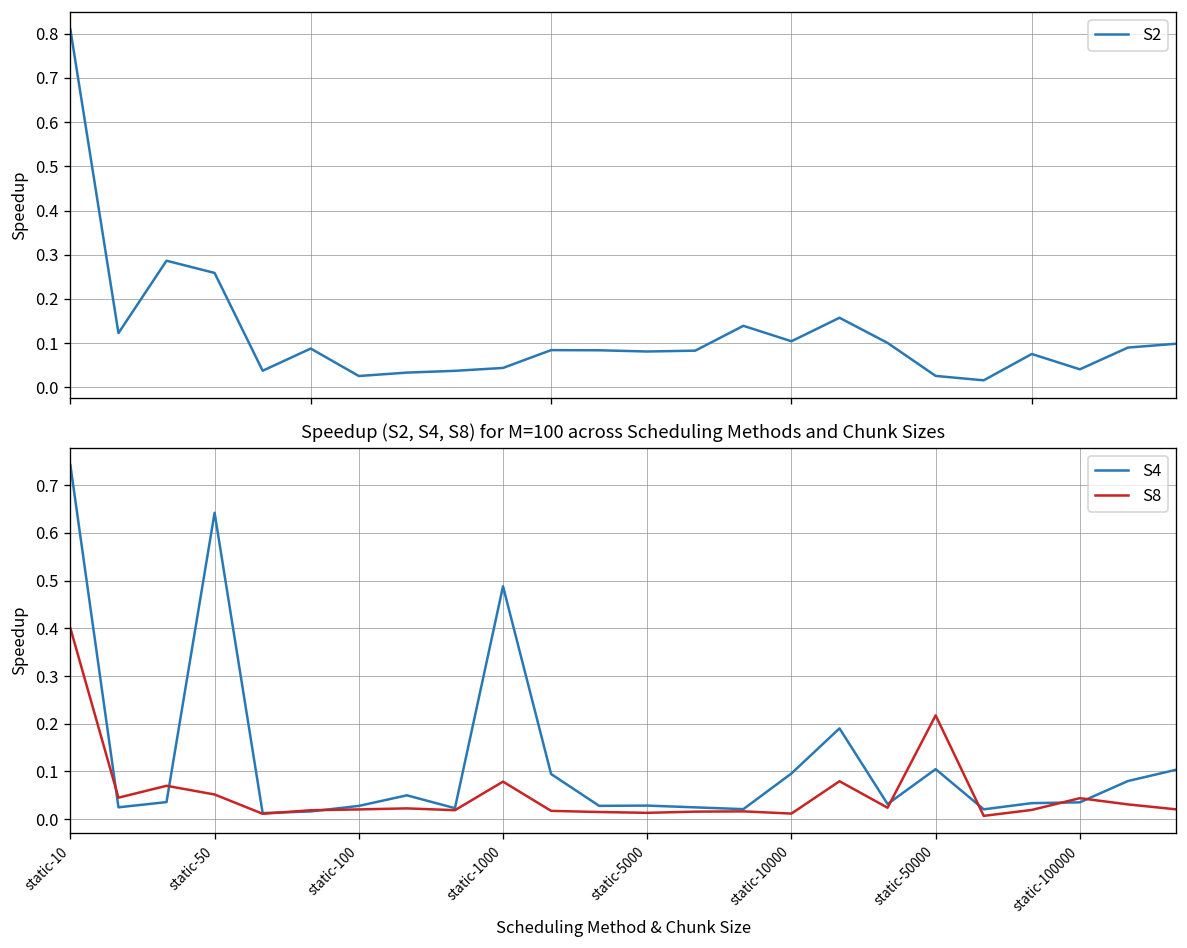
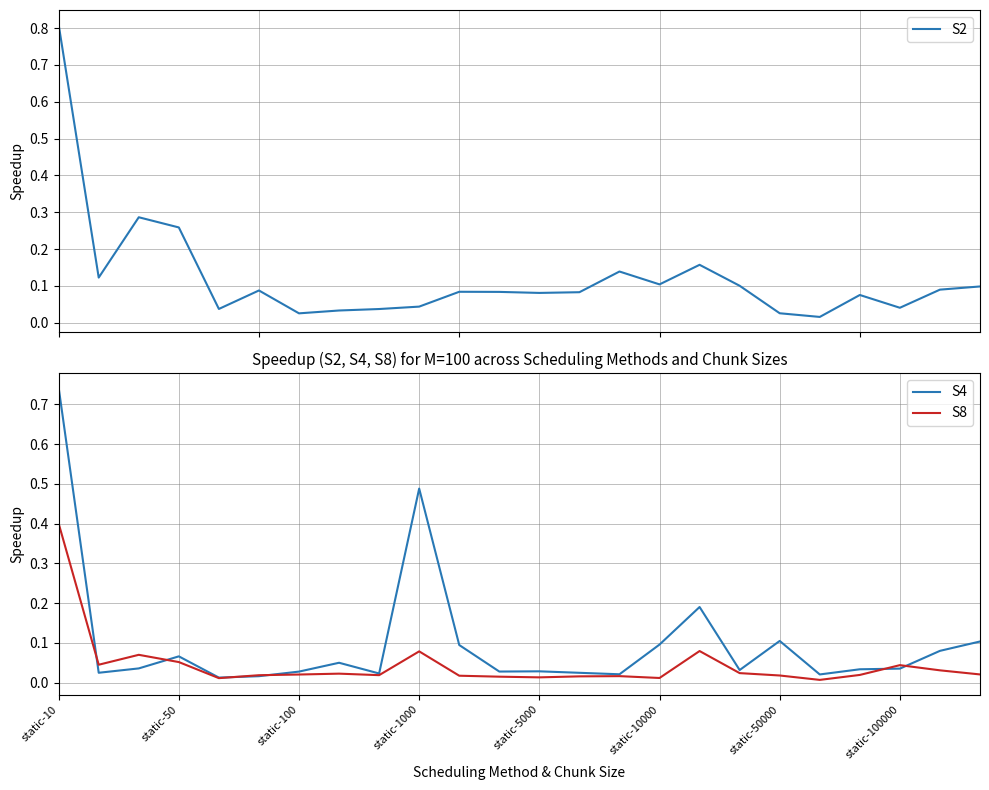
  {
    "Speedup (S2, S4, S8) for M=100 across Scheduling Methods and Chunk Sizes": {
      "S4": {
        "static-10": 0.74,
-       "static-50": 0.64,
+       "static-50": 0.07,
        "static-100": 0.03,
        "static-1000": 0.49,
        "static-5000": 0.03,
        "static-10000": 0.10,
        "static-50000": 0.10,
        "static-100000": 0.04
      },
      "S8": {
        "static-10": 0.40,
        "static-50": 0.05,
        "static-100": 0.02,
        "static-1000": 0.08,
        "static-5000": 0.01,
        "static-10000": 0.01,
-       "static-50000": 0.22,
+       "static-50000": 0.02,
        "static-100000": 0.04
      }
    }
  }
